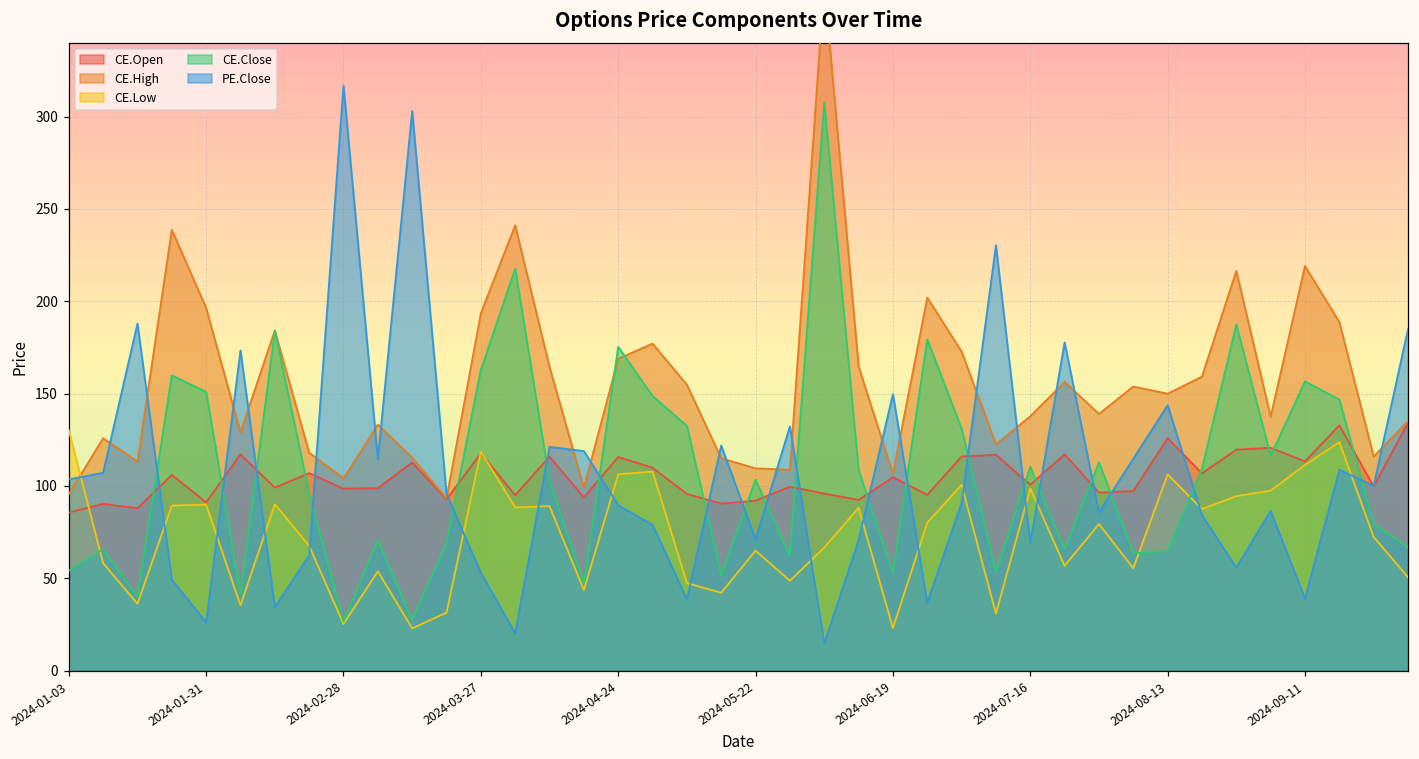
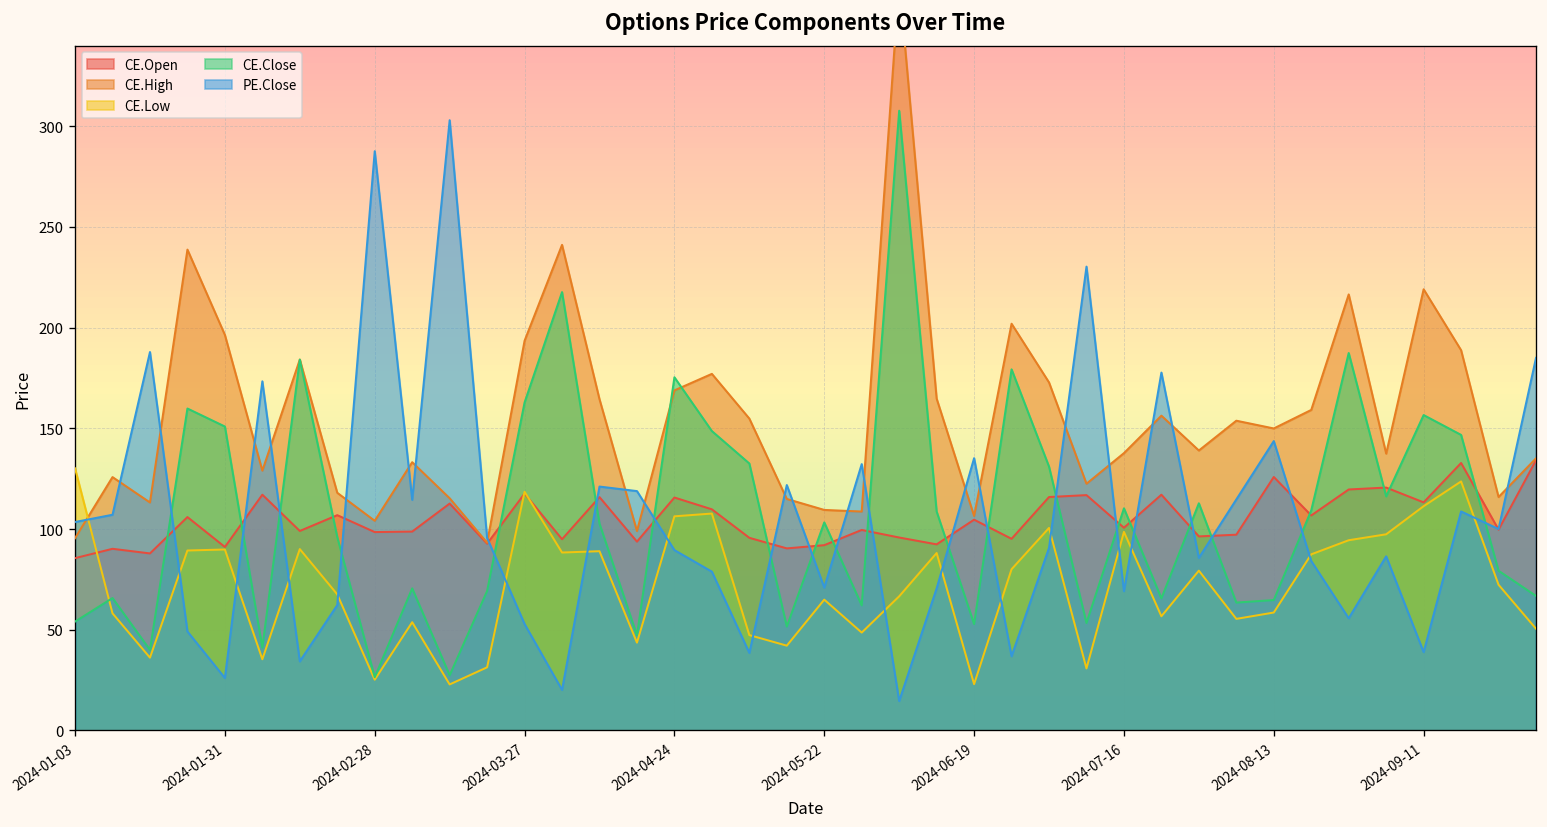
  {
    "CE.Low": {
      "2024-01-03": 130,
      "2024-04-24": 106,
      "2024-05-22": 65,
      "2024-06-19": 23,
      "2024-07-16": 99,
-     "2024-08-13": 106,
+     "2024-08-13": 59,
      "2024-09-11": 111
    },
    "CE.Close": {
      "2024-01-03": 54,
      "2024-01-31": 151,
      "2024-03-27": 163,
      "2024-04-24": 175,
      "2024-05-22": 103,
      "2024-06-19": 53,
      "2024-07-16": 110,
      "2024-08-13": 65,
      "2024-09-11": 157
    },
    "PE.Close": {
      "2024-01-03": 104,
      "2024-01-31": 26,
-     "2024-02-28": 317,
+     "2024-02-28": 288,
      "2024-03-27": 53,
      "2024-04-24": 90,
      "2024-05-22": 71,
-     "2024-06-19": 150,
+     "2024-06-19": 135,
      "2024-07-16": 69,
      "2024-08-13": 144,
      "2024-09-11": 39
    }
  }
